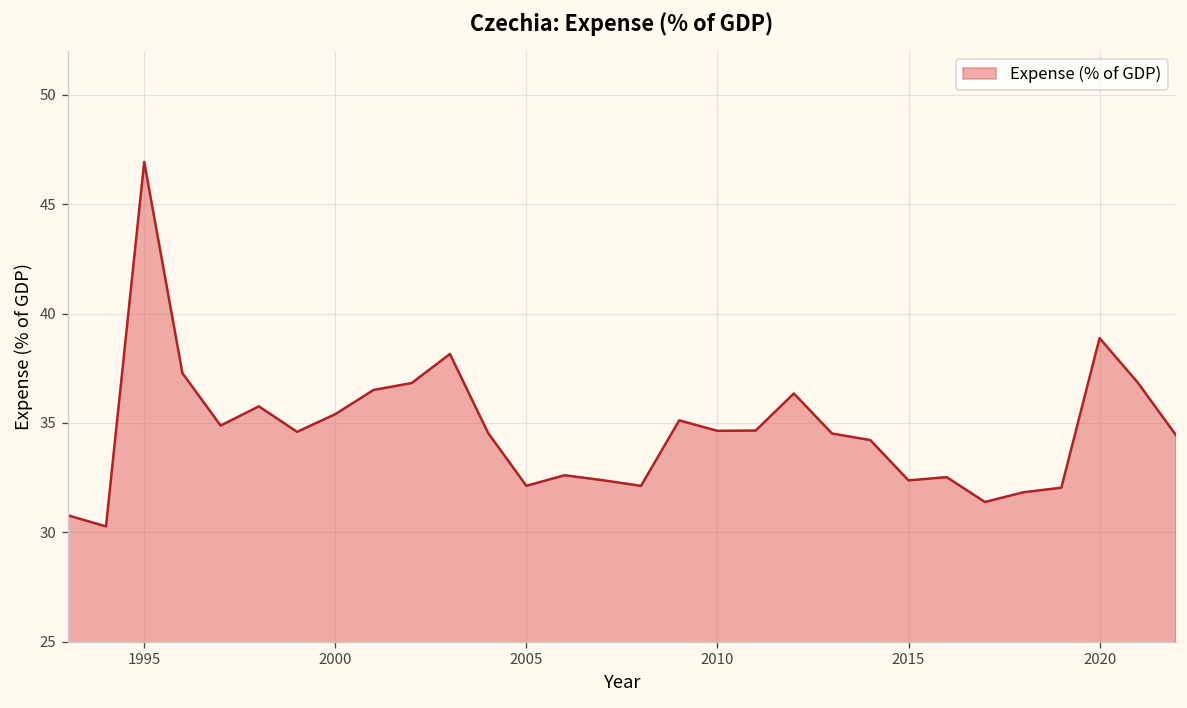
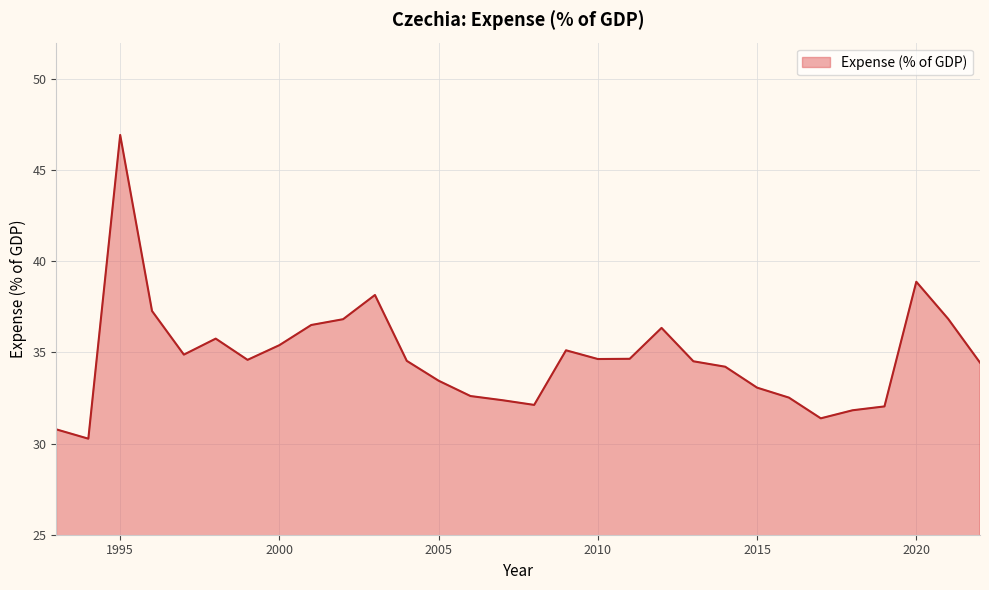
  {
    "1995": 46.9,
    "2000": 35.4,
-   "2005": 32.1,
+   "2005": 33.4,
    "2010": 34.6,
-   "2015": 32.4,
+   "2015": 33.1,
    "2020": 38.9
  }
